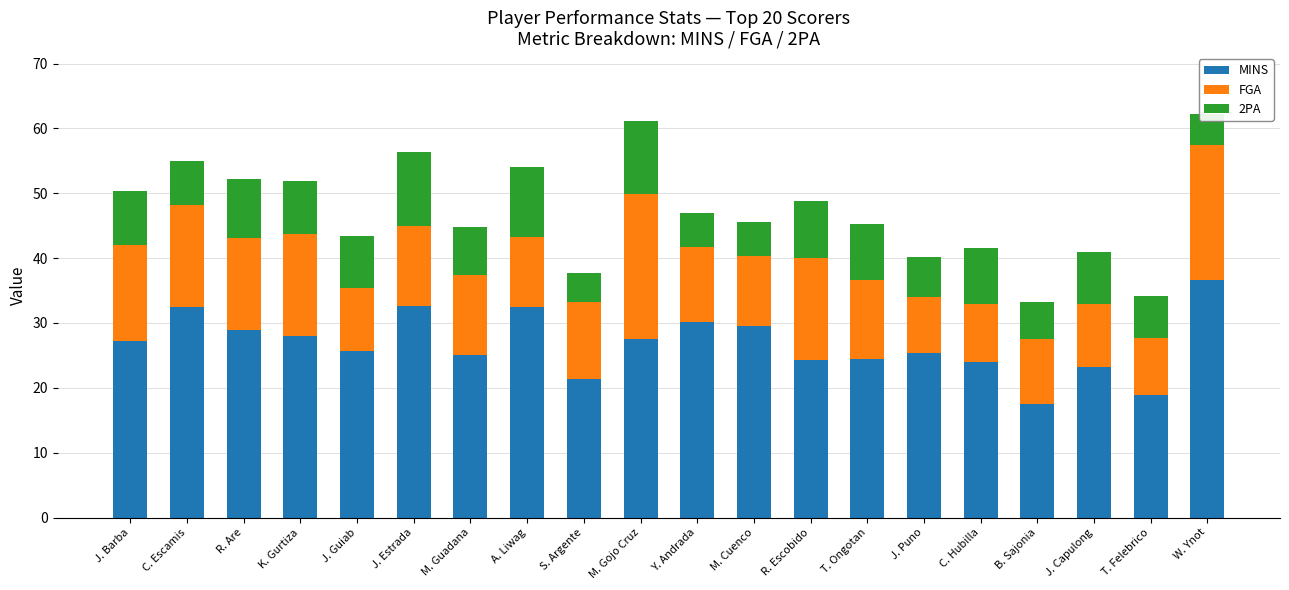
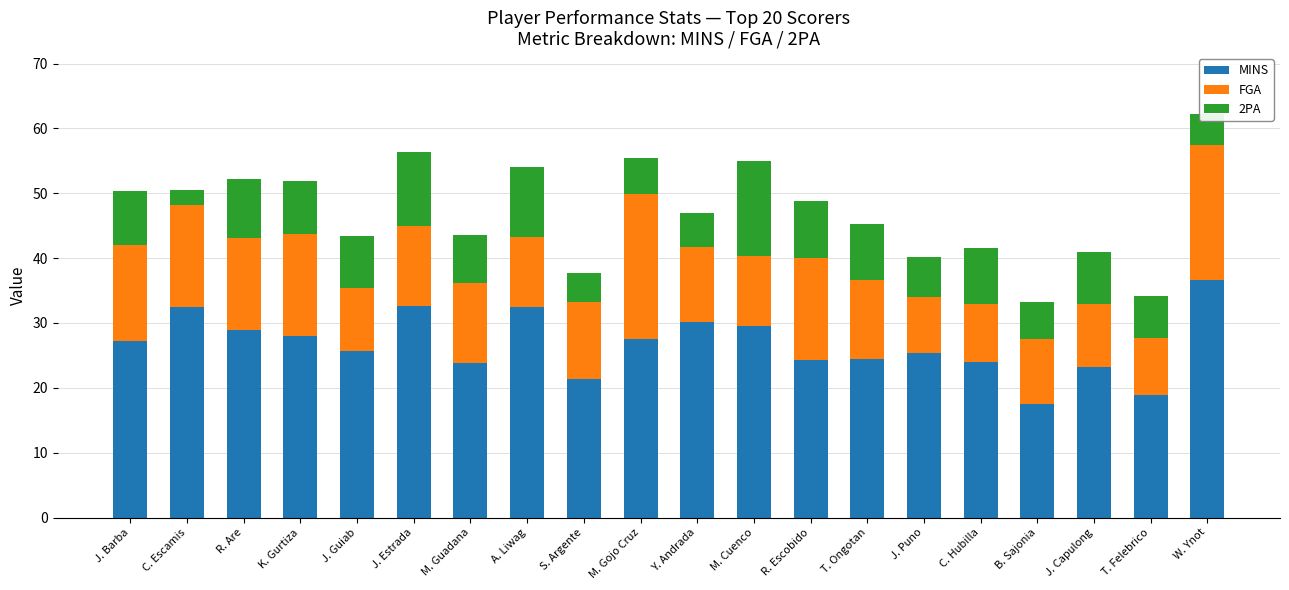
  {
    "MINS": {
      "J. Barba": 27,
      "C. Escamis": 32,
      "R. Are": 29,
      "K. Gurtiza": 28,
      "J. Guiab": 26,
      "J. Estrada": 33,
-     "M. Guadana": 25,
+     "M. Guadana": 24,
      "A. Liwag": 32,
      "S. Argente": 21,
      "M. Gojo Cruz": 27,
      "Y. Andrada": 30,
      "M. Cuenco": 30,
      "R. Escobido": 24,
      "T. Ongotan": 24,
      "J. Puno": 25,
      "C. Hubilla": 24,
      "B. Sajonia": 18,
      "J. Capulong": 23,
      "T. Felebrico": 19,
      "W. Ynot": 37
    },
    "FGA": {
      "J. Barba": 15,
      "C. Escamis": 16,
      "R. Are": 14,
      "K. Gurtiza": 16,
      "J. Guiab": 10,
      "J. Estrada": 12,
      "M. Guadana": 12,
      "A. Liwag": 11,
      "S. Argente": 12,
      "M. Gojo Cruz": 22,
      "Y. Andrada": 12,
      "M. Cuenco": 11,
      "R. Escobido": 16,
      "T. Ongotan": 12,
      "J. Puno": 9,
      "C. Hubilla": 9,
      "B. Sajonia": 10,
      "J. Capulong": 10,
      "T. Felebrico": 9,
      "W. Ynot": 21
    },
    "2PA": {
      "J. Barba": 8,
-     "C. Escamis": 7,
+     "C. Escamis": 2,
      "R. Are": 9,
      "K. Gurtiza": 8,
      "J. Guiab": 8,
      "J. Estrada": 11,
      "M. Guadana": 7,
      "A. Liwag": 11,
      "S. Argente": 4,
-     "M. Gojo Cruz": 11,
+     "M. Gojo Cruz": 6,
      "Y. Andrada": 5,
-     "M. Cuenco": 5,
+     "M. Cuenco": 15,
      "R. Escobido": 9,
      "T. Ongotan": 9,
      "J. Puno": 6,
      "C. Hubilla": 9,
      "B. Sajonia": 6,
      "J. Capulong": 8,
      "T. Felebrico": 7
    }
  }
